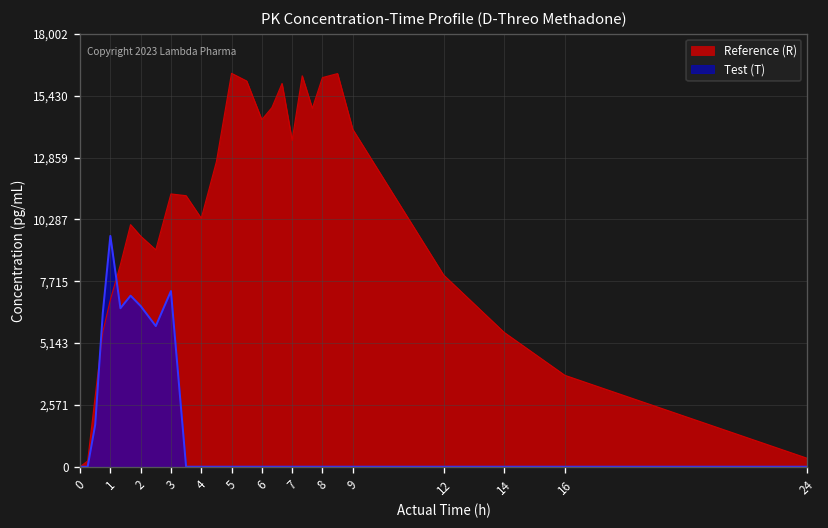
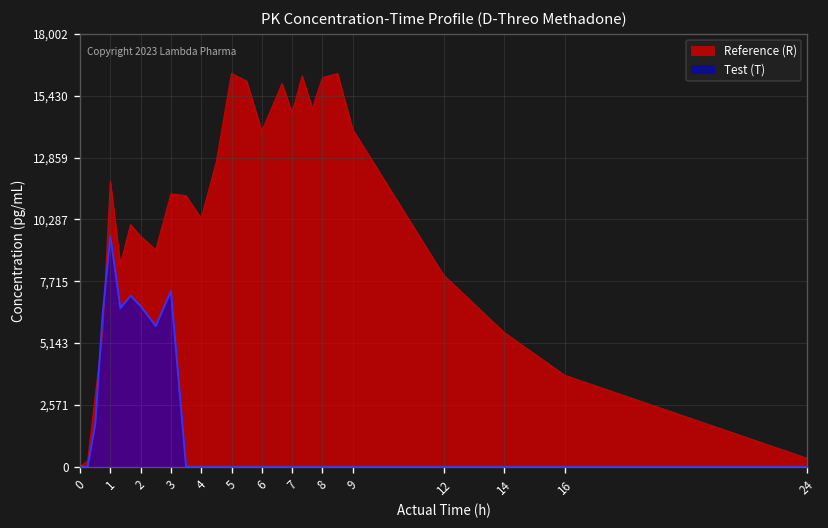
  {
    "Reference (R)": {
-     "1": "6,900",
+     "1": "11,900",
      "2": "9,600",
      "3": "11,300",
      "4": "10,300",
-     "6": "14,400",
-     "7": "13,600",
+     "6": "14,000",
+     "7": "14,700",
      "8": "16,200",
      "9": "14,000",
      "12": "8,000",
      "14": "5,600",
      "16": "3,800",
      "24": "400"
    },
    "Test (T)": {
      "1": "9,600",
      "2": "6,700",
      "3": "7,300",
      "4": "0",
      "5": "0",
      "6": "0",
      "7": "0",
      "8": "0",
      "9": "0",
      "12": "0",
      "14": "0",
      "16": "0",
      "24": "0"
    }
  }
